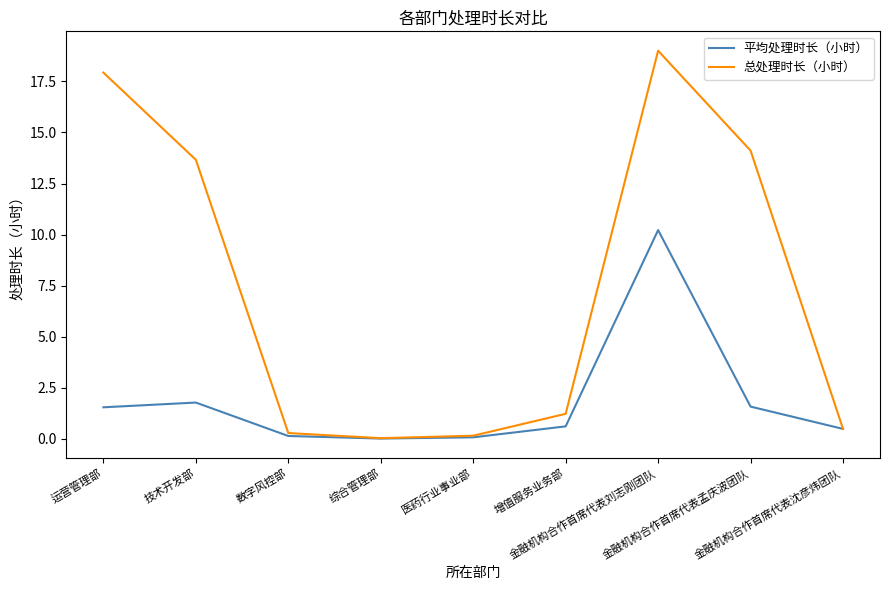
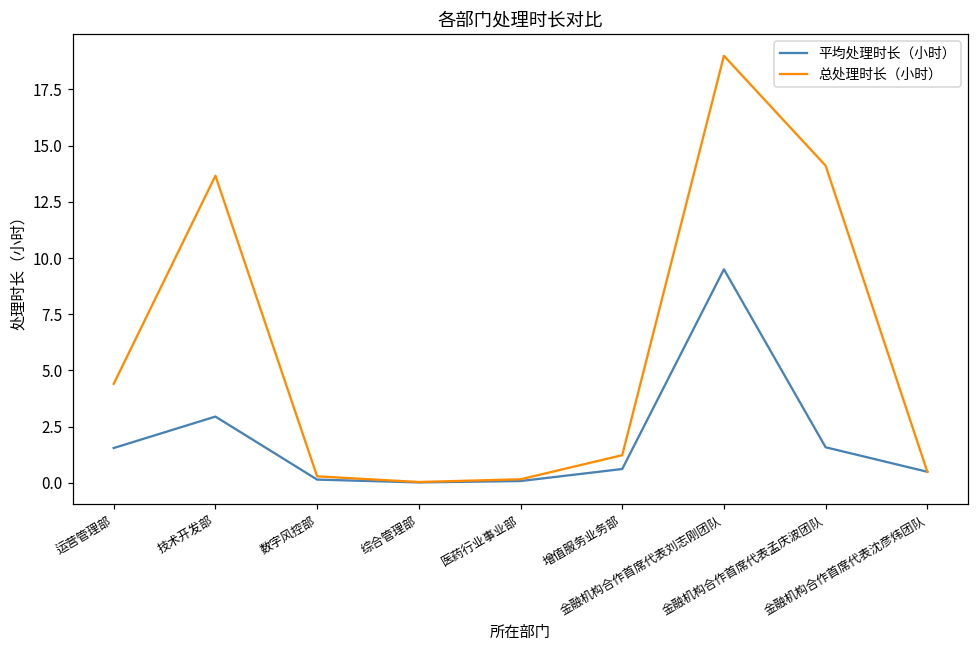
  {
    "平均处理时长（小时）": {
      "运营管理部": 1.5,
-     "技术开发部": 1.8,
+     "技术开发部": 2.9,
      "数字风控部": 0.1,
      "增值服务业务部": 0.6,
-     "金融机构合作首席代表刘志刚团队": 10.2,
+     "金融机构合作首席代表刘志刚团队": 9.5,
      "金融机构合作首席代表孟庆波团队": 1.6
    },
    "总处理时长（小时）": {
-     "运营管理部": 17.9,
+     "运营管理部": 4.4,
      "技术开发部": 13.7,
      "数字风控部": 0.3,
      "增值服务业务部": 1.2,
      "金融机构合作首席代表刘志刚团队": 19.0,
      "金融机构合作首席代表孟庆波团队": 14.1
    }
  }
